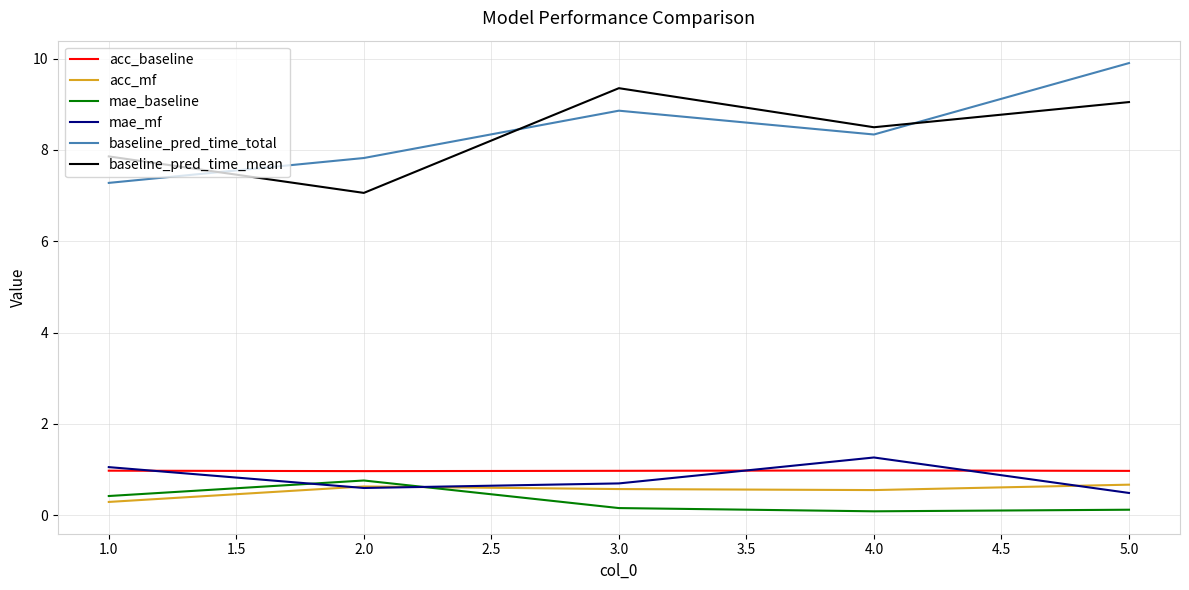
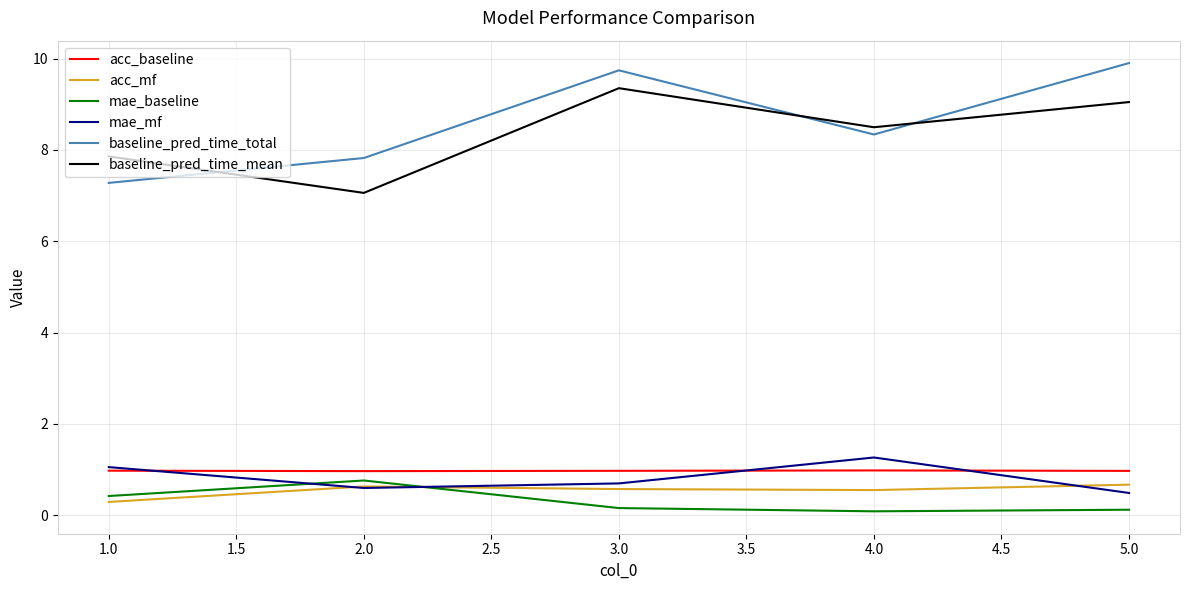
  {
    "acc_baseline": {
      "1.0": 1.0,
      "2.0": 1.0,
      "3.0": 1.0,
      "4.0": 1.0,
      "5.0": 1.0
    },
    "acc_mf": {
      "1.0": 0.3,
      "3.0": 0.6,
      "4.0": 0.5,
      "5.0": 0.7
    },
    "mae_baseline": {
      "1.0": 0.4,
      "2.0": 0.8,
      "3.0": 0.2,
      "4.0": 0.1,
      "5.0": 0.1
    },
    "mae_mf": {
      "1.0": 1.1,
      "3.0": 0.7,
      "4.0": 1.3,
      "5.0": 0.5
    },
    "baseline_pred_time_total": {
      "1.0": 7.3,
      "2.0": 7.8,
-     "3.0": 8.9,
+     "3.0": 9.7,
      "4.0": 8.3,
      "5.0": 9.9
    },
    "baseline_pred_time_mean": {
      "2.0": 7.1,
      "3.0": 9.4,
      "4.0": 8.5,
      "5.0": 9.0
    }
  }
